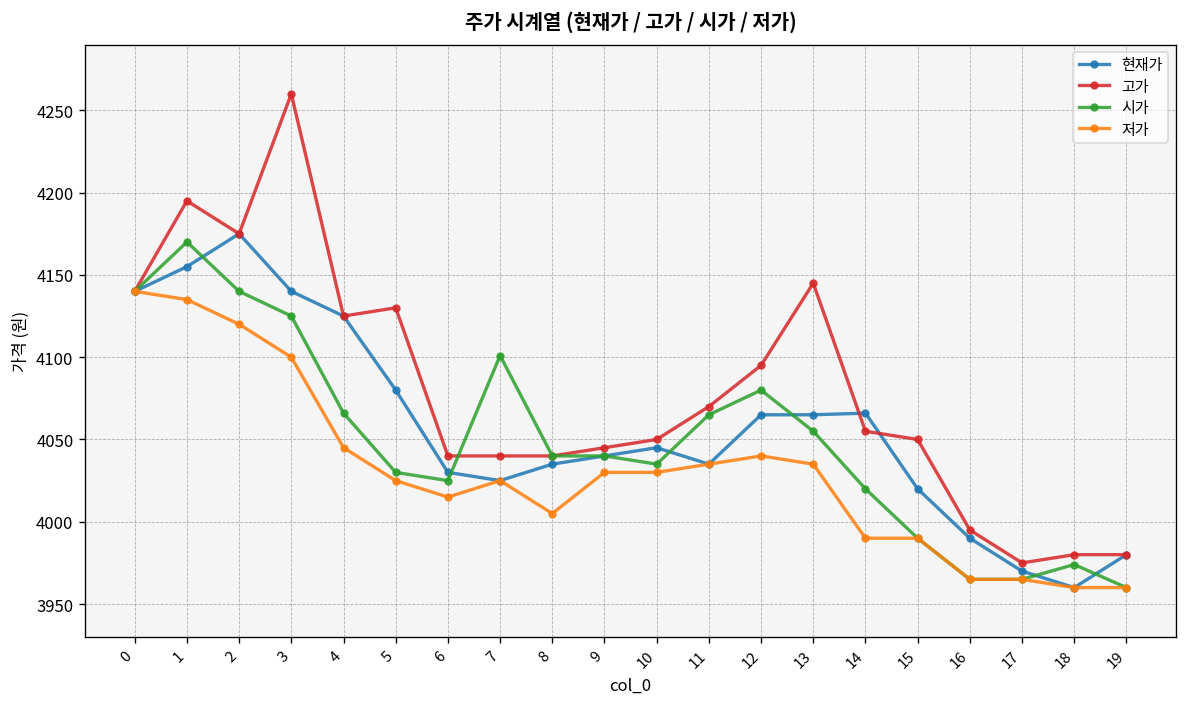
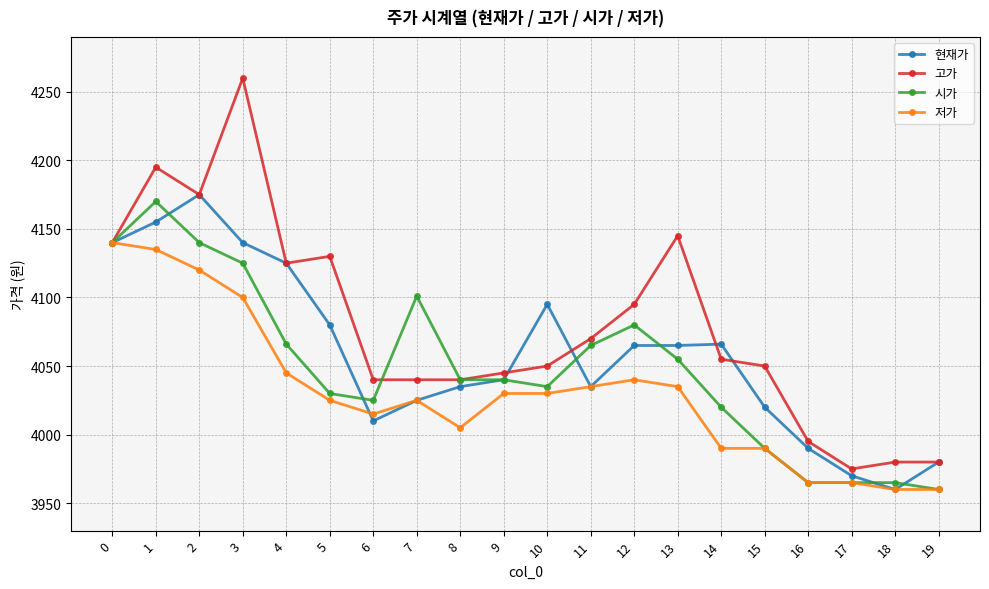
  {
    "현재가": {
      "1": 4155,
      "3": 4140,
      "5": 4080,
-     "6": 4030,
+     "6": 4010,
      "8": 4035,
-     "10": 4045,
+     "10": 4095,
      "12": 4065,
      "13": 4065,
      "14": 4066,
      "15": 4020,
      "16": 3990,
      "17": 3970
    },
    "고가": {
      "1": 4195,
      "3": 4260,
      "5": 4130,
      "6": 4040,
      "7": 4040,
      "9": 4045,
      "10": 4050,
      "11": 4070,
      "12": 4095,
      "13": 4145,
      "14": 4055,
      "15": 4050,
      "16": 3995,
      "17": 3975,
      "18": 3980
    },
    "시가": {
      "1": 4170,
      "2": 4140,
      "3": 4125,
      "4": 4066,
      "5": 4030,
      "6": 4025,
      "7": 4101,
      "10": 4035,
      "11": 4065,
      "12": 4080,
      "13": 4055,
      "14": 4020,
-     "18": 3974
+     "18": 3965
    },
    "저가": {
      "1": 4135,
      "2": 4120,
      "3": 4100,
      "4": 4045,
      "5": 4025,
      "6": 4015,
      "8": 4005,
      "9": 4030,
      "10": 4030,
      "12": 4040,
      "13": 4035,
      "14": 3990
    }
  }
